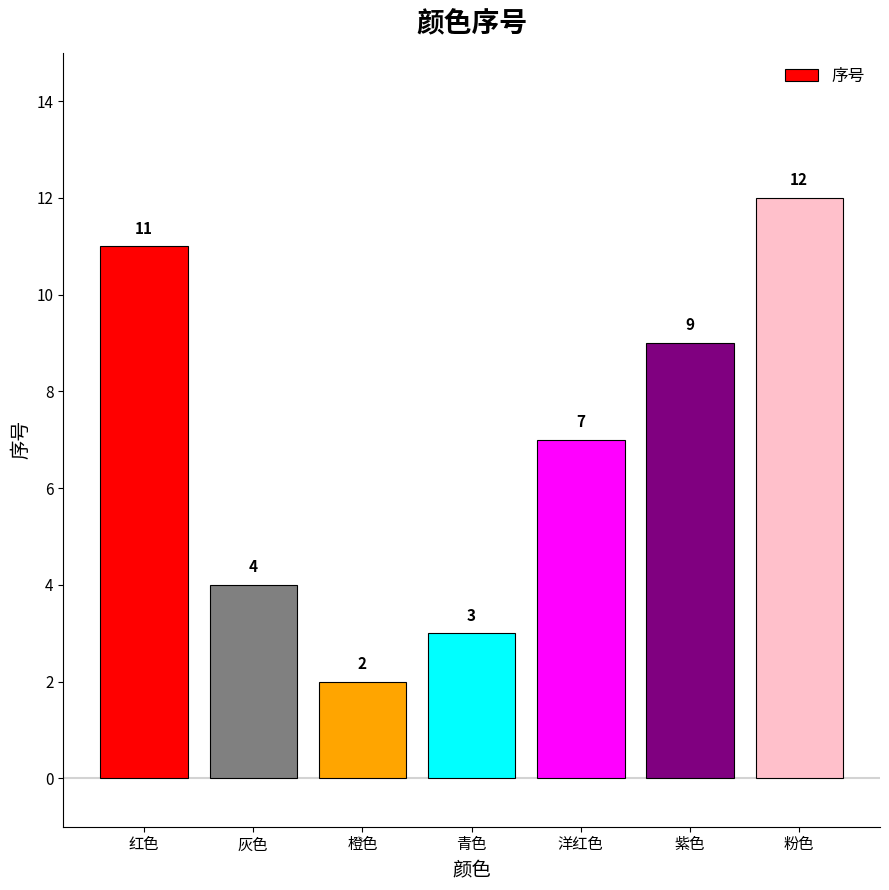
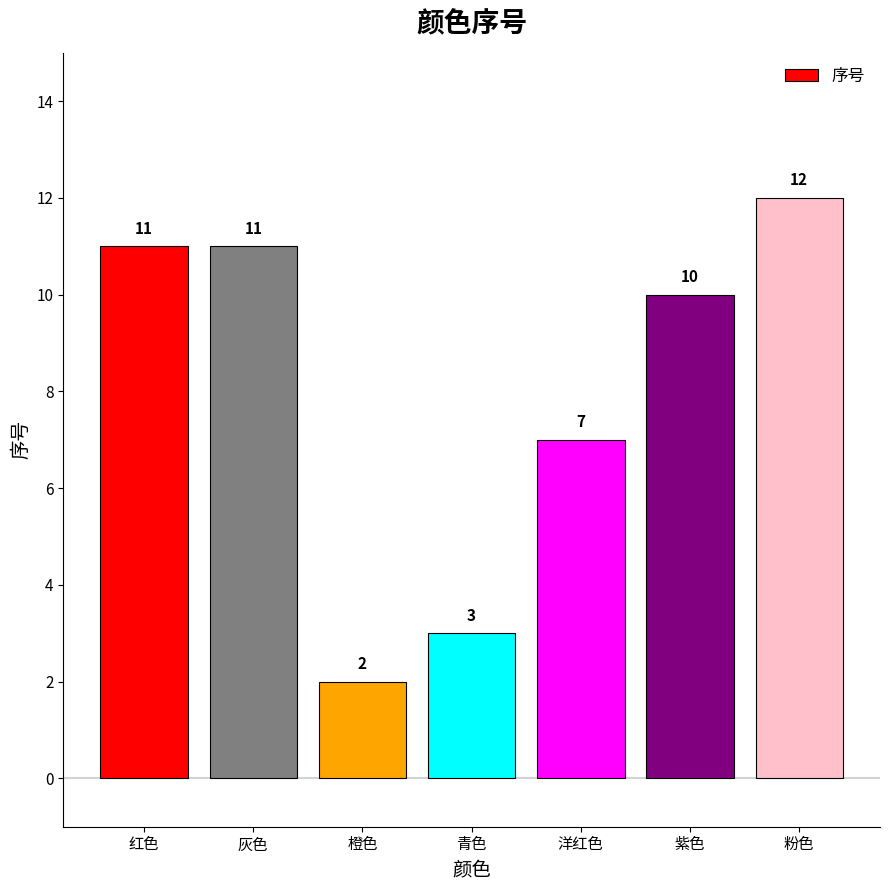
  {
    "红色": 11,
-   "灰色": 4,
+   "灰色": 11,
    "橙色": 2,
    "青色": 3,
    "洋红色": 7,
-   "紫色": 9,
+   "紫色": 10,
    "粉色": 12
  }
